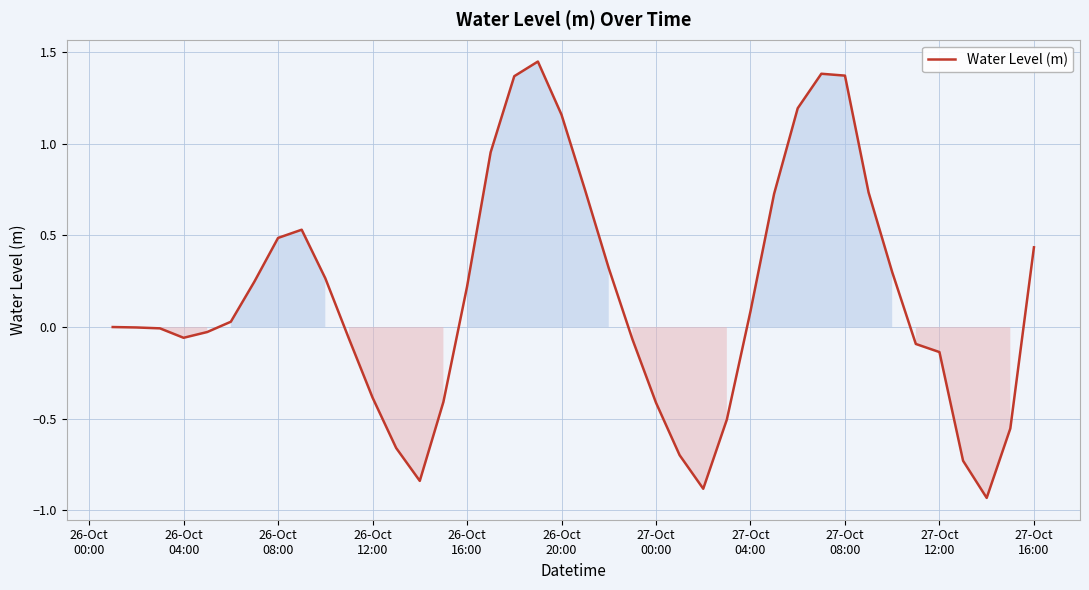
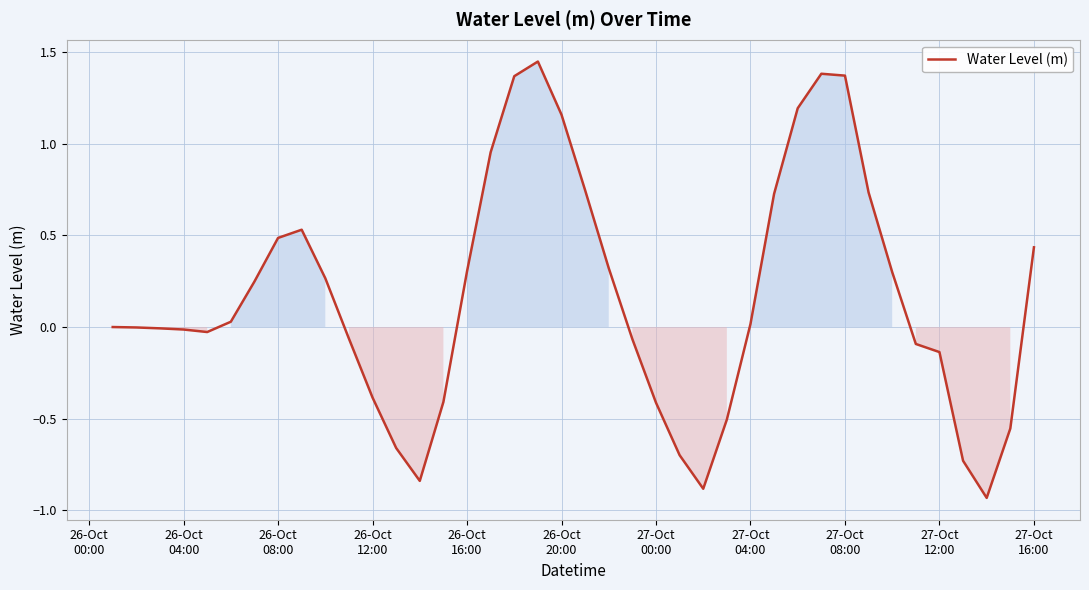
  {
-   "26-Oct 04:00": -0.06,
+   "26-Oct 04:00": -0.01,
    "26-Oct 08:00": 0.49,
    "26-Oct 12:00": -0.38,
-   "26-Oct 16:00": 0.22,
+   "26-Oct 16:00": 0.30,
    "26-Oct 20:00": 1.16,
    "27-Oct 00:00": -0.41,
-   "27-Oct 04:00": 0.09,
+   "27-Oct 04:00": 0.02,
    "27-Oct 08:00": 1.37,
    "27-Oct 12:00": -0.14,
    "27-Oct 16:00": 0.43
  }
